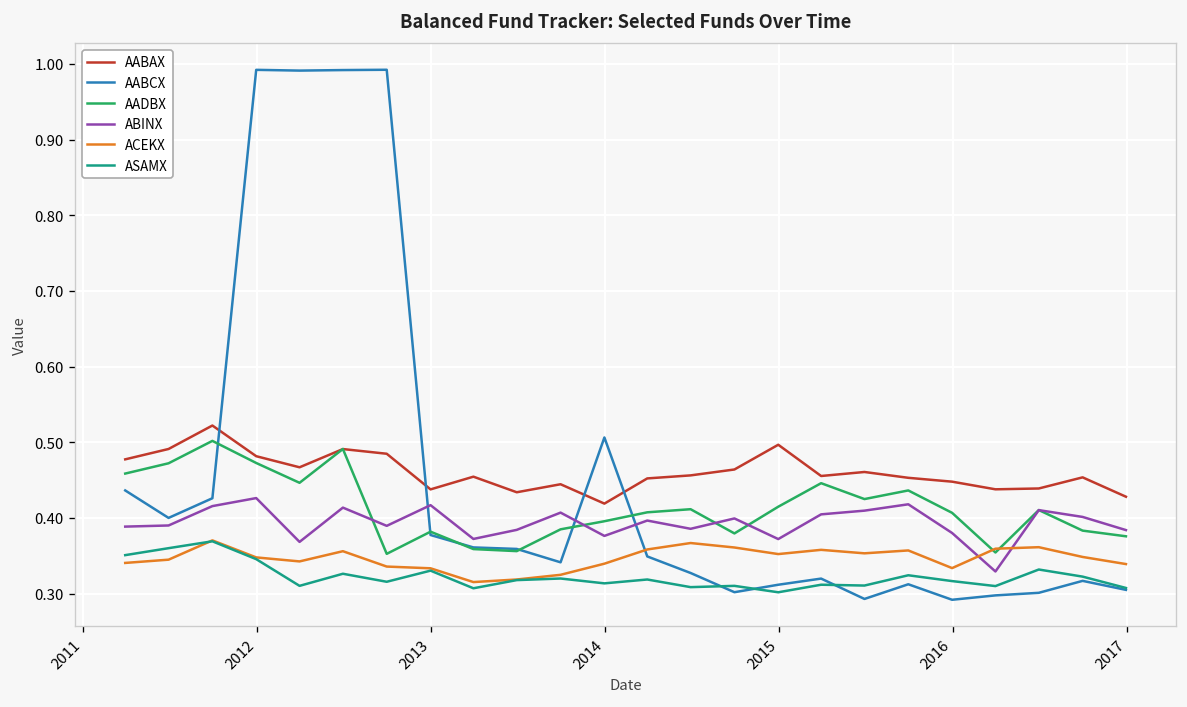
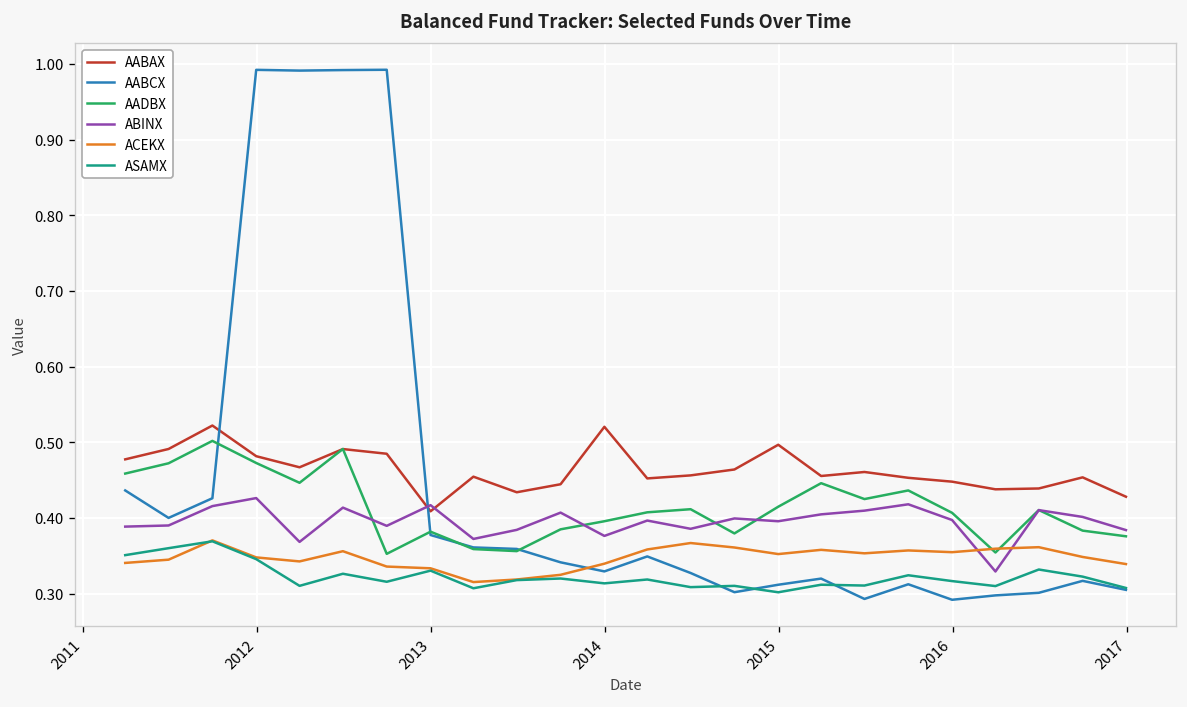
  {
    "AABAX": {
      "2012": 0.48,
-     "2013": 0.44,
-     "2014": 0.42,
+     "2013": 0.41,
+     "2014": 0.52,
      "2015": 0.50,
      "2016": 0.45
    },
    "AABCX": {
      "2012": 0.99,
      "2013": 0.38,
-     "2014": 0.51,
+     "2014": 0.33,
      "2015": 0.31,
      "2016": 0.29
    },
    "ABINX": {
      "2012": 0.43,
      "2013": 0.42,
      "2014": 0.38,
-     "2015": 0.37,
-     "2016": 0.38
+     "2015": 0.40,
+     "2016": 0.40
    },
    "ACEKX": {
      "2014": 0.34,
      "2015": 0.35,
-     "2016": 0.33
+     "2016": 0.35
    }
  }
